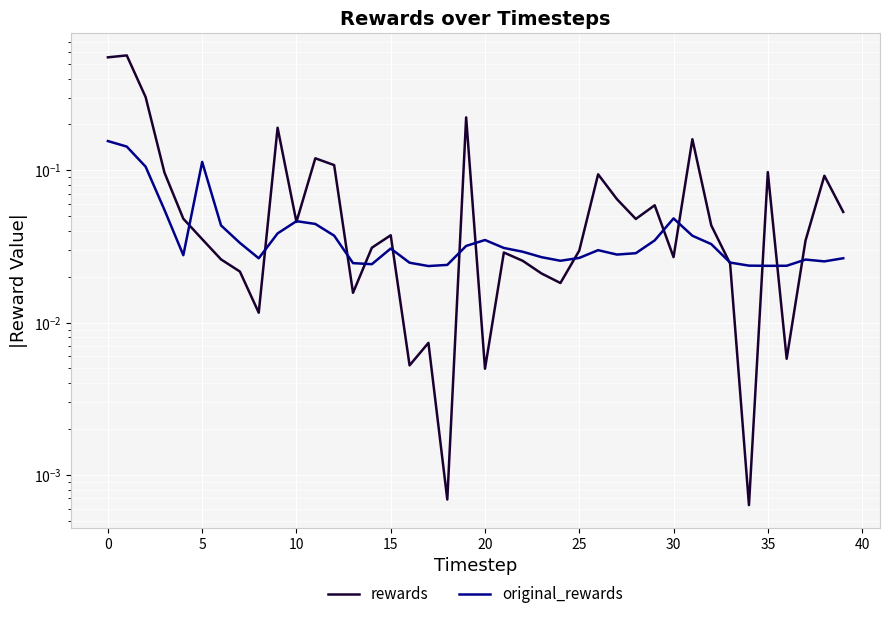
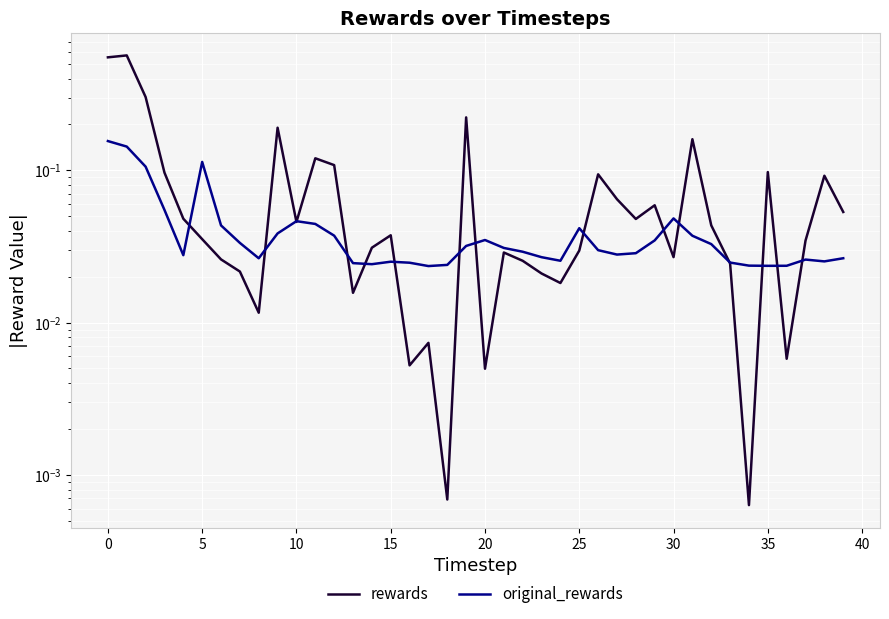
  {
    "rewards": {
      "0": 0.55,
      "5": 0.035,
      "15": 0.037,
      "20": 0.005,
      "25": 0.030,
      "30": 0.027,
      "35": 0.10
    },
    "original_rewards": {
      "0": 0.16,
      "5": 0.11,
-     "15": 0.031,
+     "15": 0.025,
      "20": 0.035,
-     "25": 0.027,
+     "25": 0.042,
      "30": 0.048,
      "35": 0.024
    }
  }
